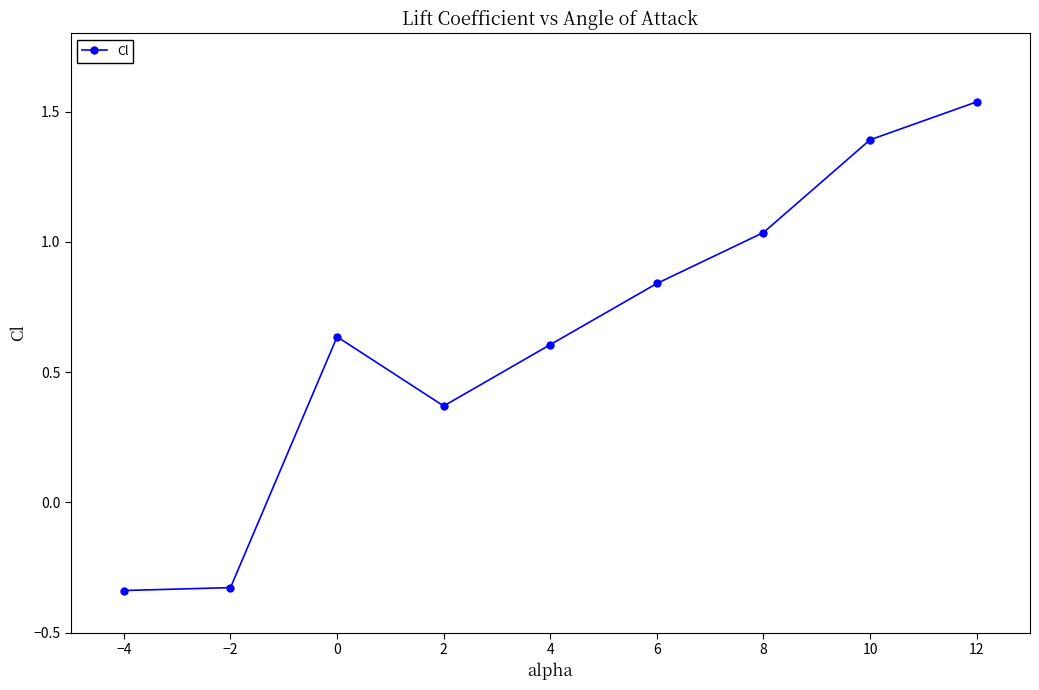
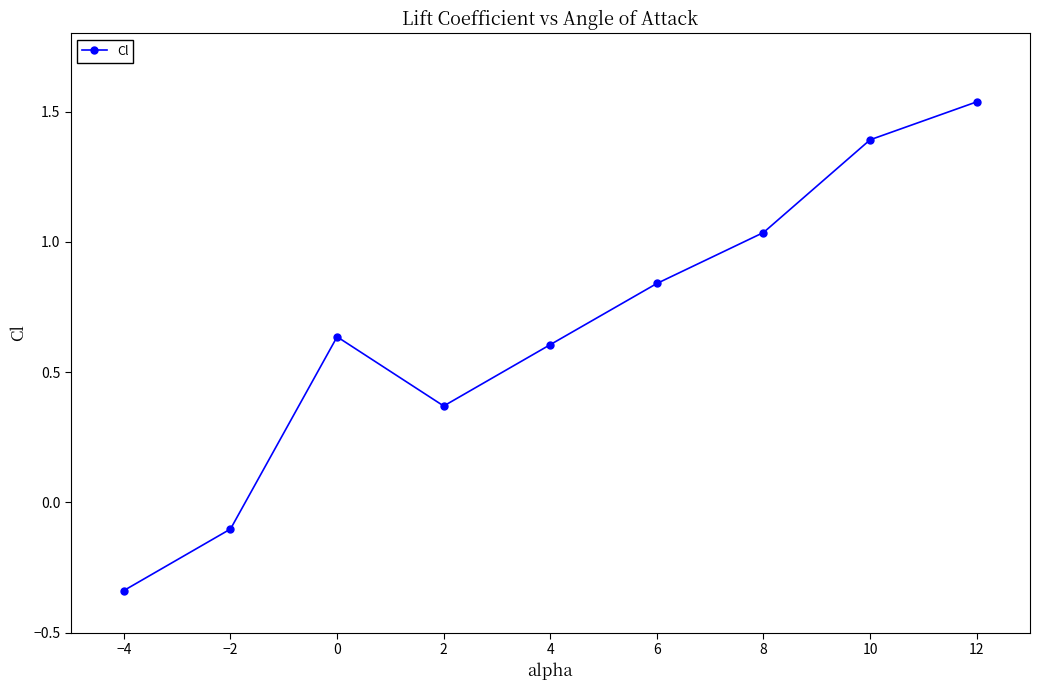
  {
    "−4": -0.34,
-   "−2": -0.33,
+   "−2": -0.10,
    "0": 0.64,
    "2": 0.37,
    "4": 0.61,
    "6": 0.84,
    "8": 1.04,
    "10": 1.39,
    "12": 1.54
  }
